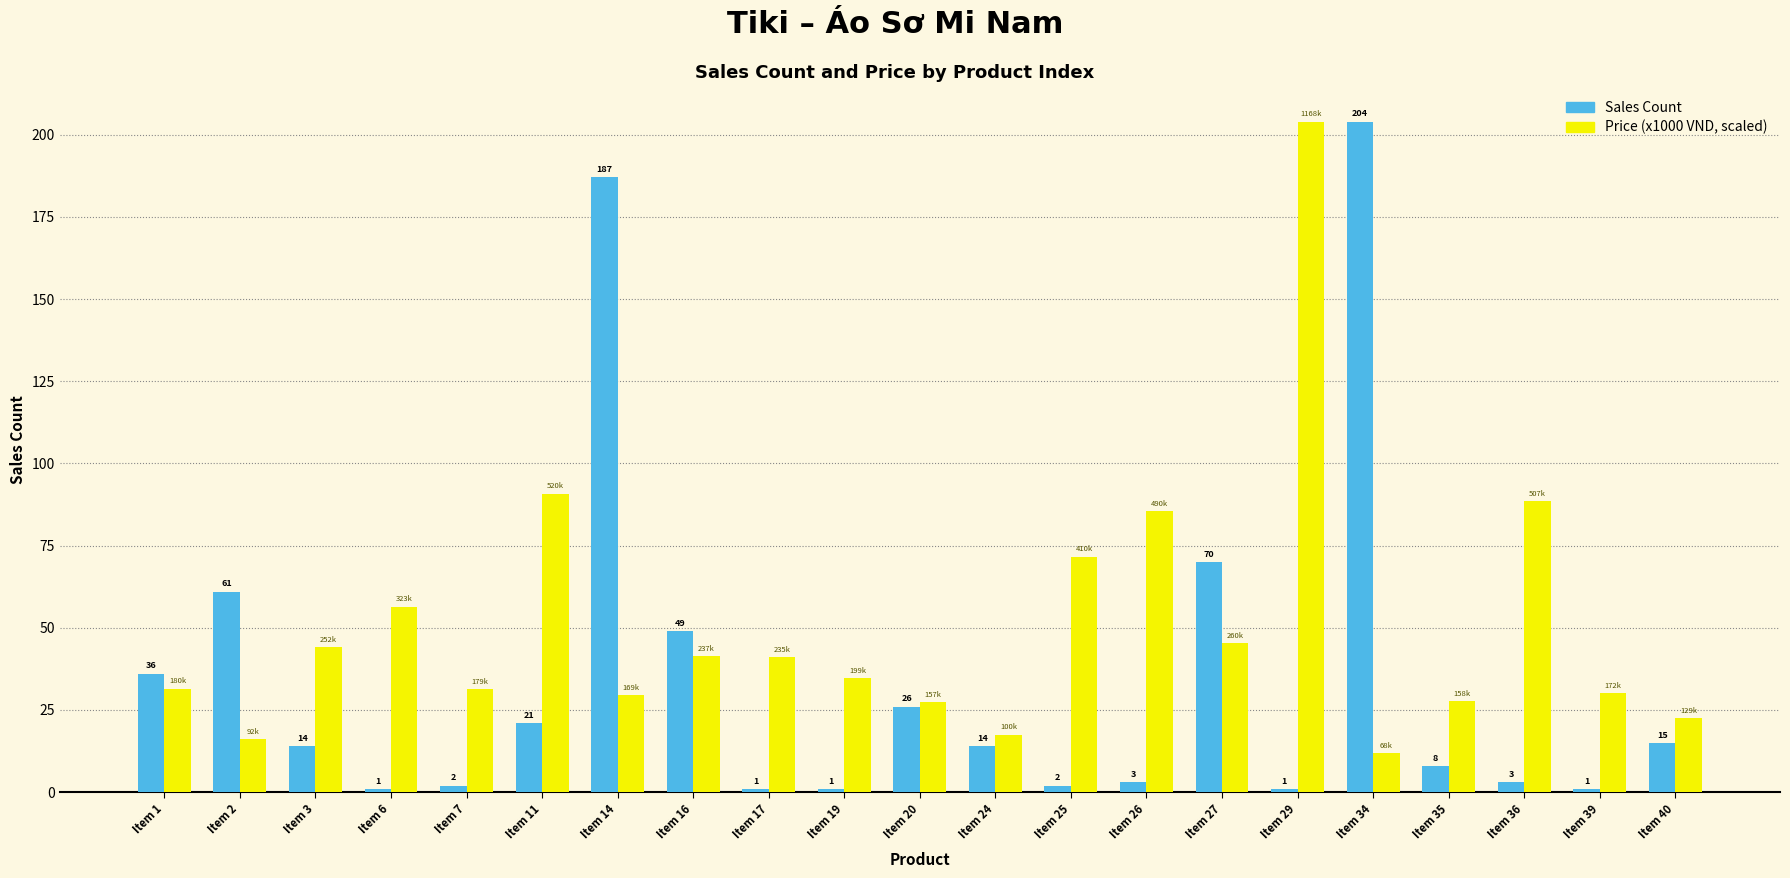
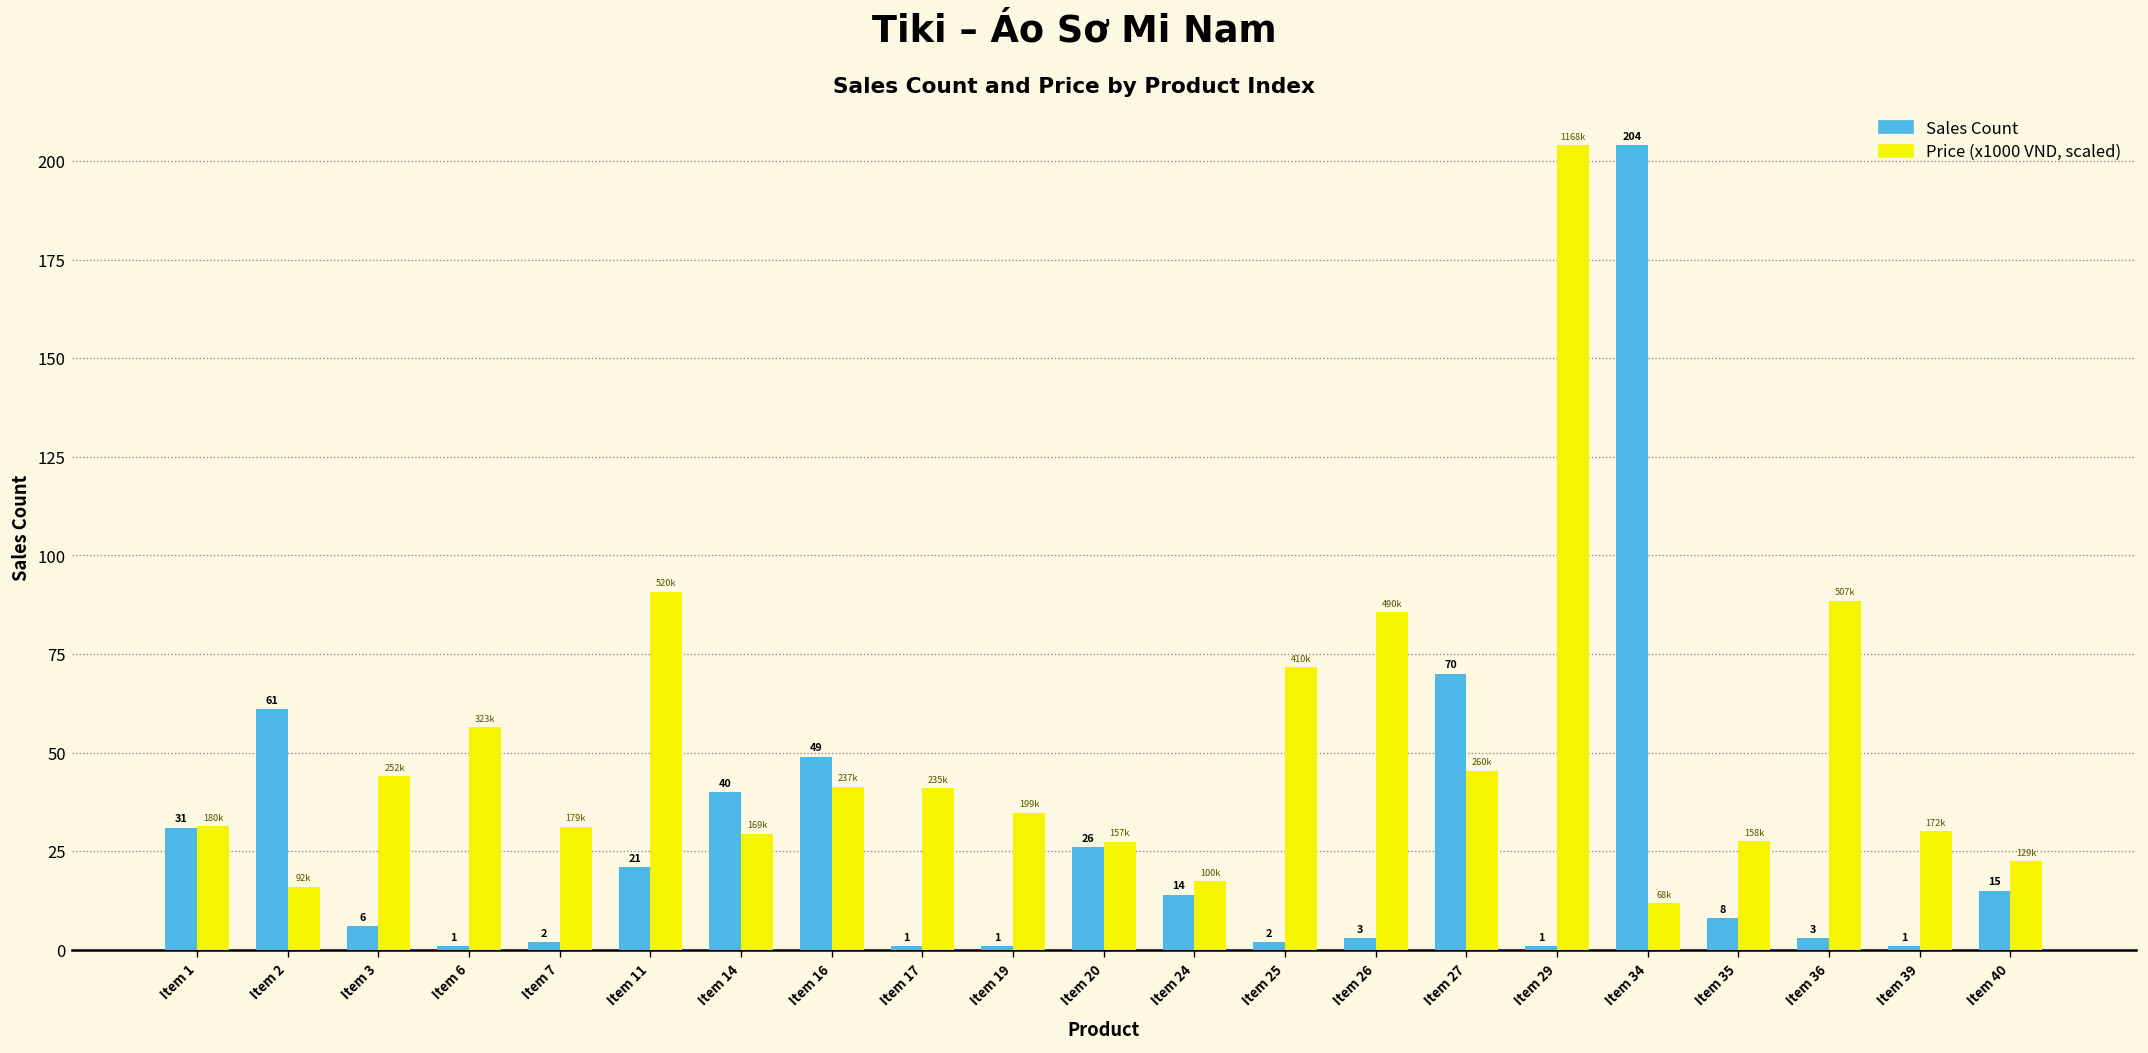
  {
    "Sales Count": {
-     "Item 1": 36,
+     "Item 1": 31,
      "Item 2": 61,
-     "Item 3": 14,
+     "Item 3": 6,
      "Item 6": 1,
      "Item 7": 2,
      "Item 11": 21,
-     "Item 14": 187,
+     "Item 14": 40,
      "Item 16": 49,
      "Item 17": 1,
      "Item 19": 1,
      "Item 20": 26,
      "Item 24": 14,
      "Item 25": 2,
      "Item 26": 3,
      "Item 27": 70,
      "Item 29": 1,
      "Item 34": 204,
      "Item 35": 8,
      "Item 36": 3,
      "Item 39": 1,
      "Item 40": 15
    }
  }
